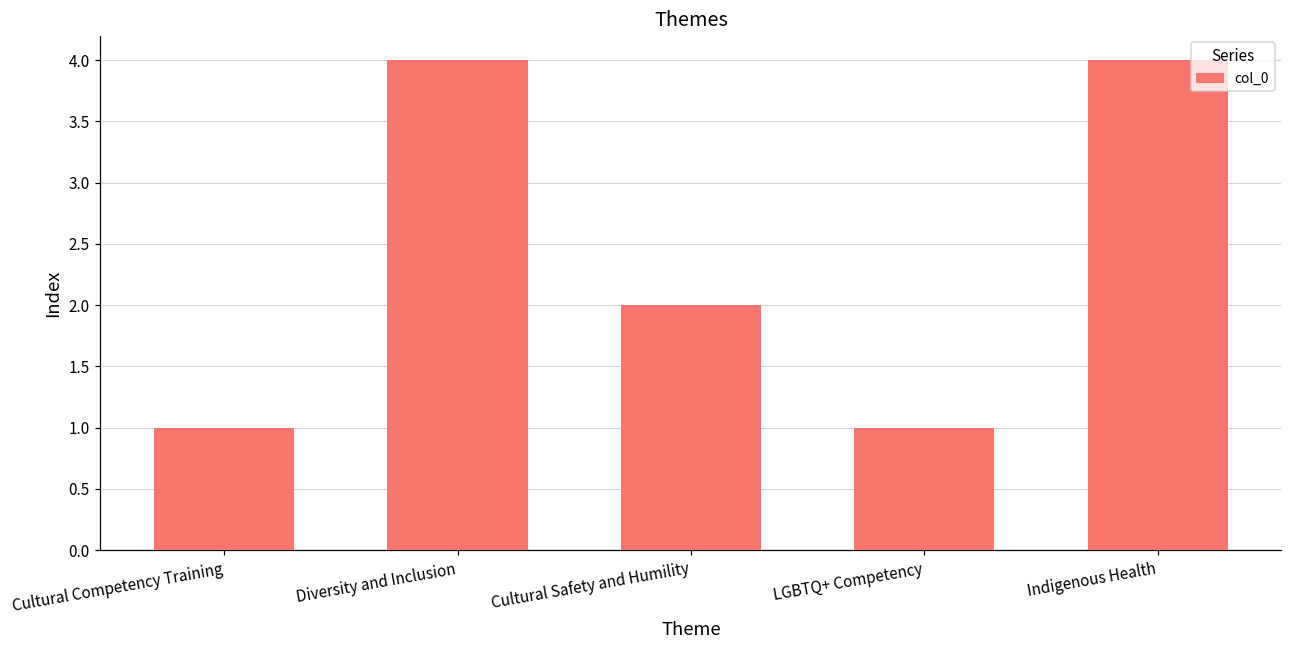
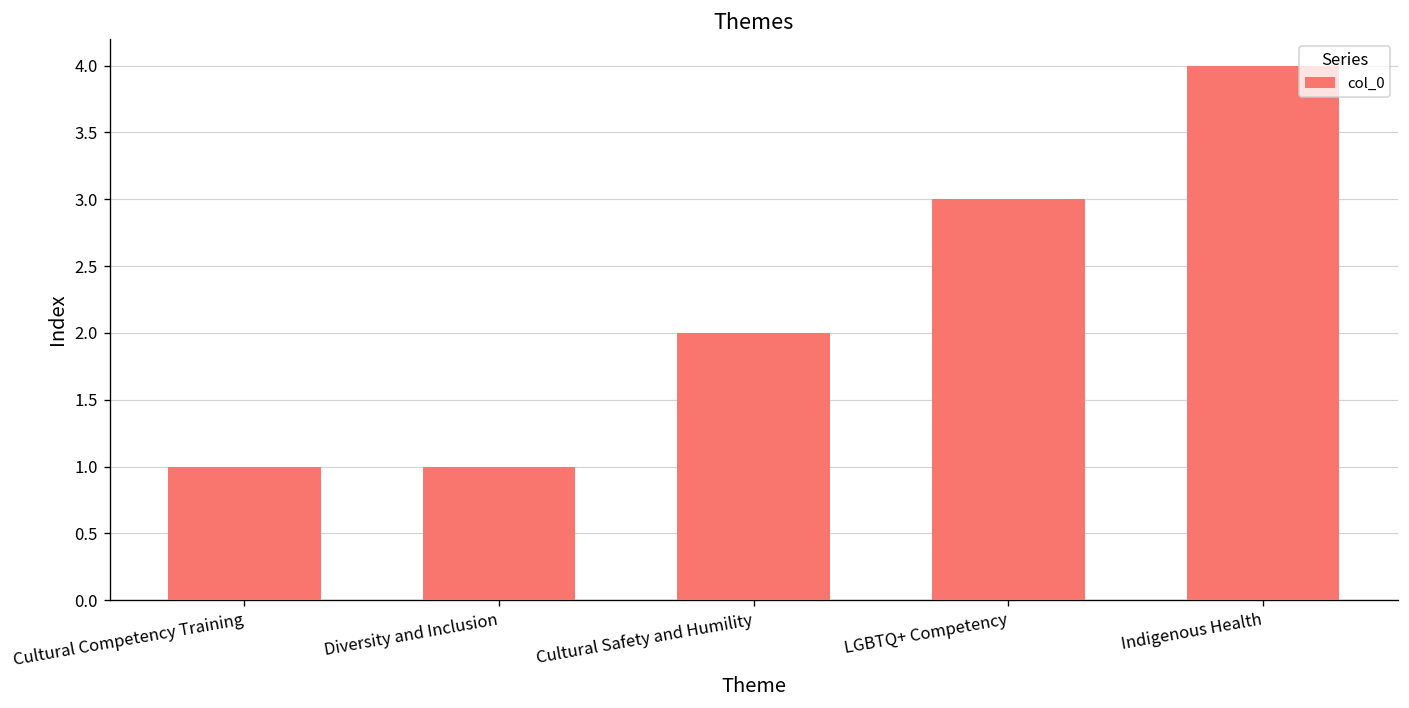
  {
    "Cultural Competency Training": 1,
-   "Diversity and Inclusion": 4,
+   "Diversity and Inclusion": 1,
    "Cultural Safety and Humility": 2,
-   "LGBTQ+ Competency": 1,
+   "LGBTQ+ Competency": 3,
    "Indigenous Health": 4
  }
